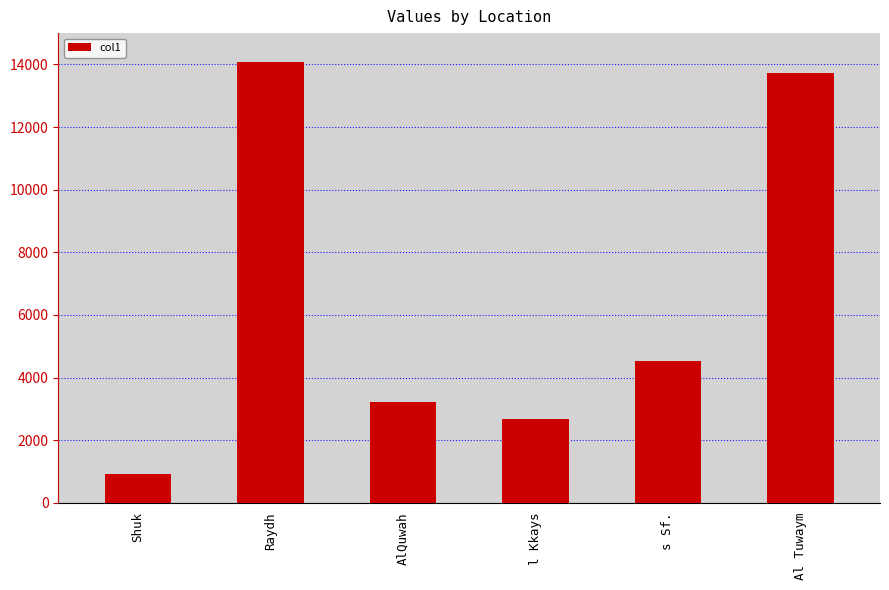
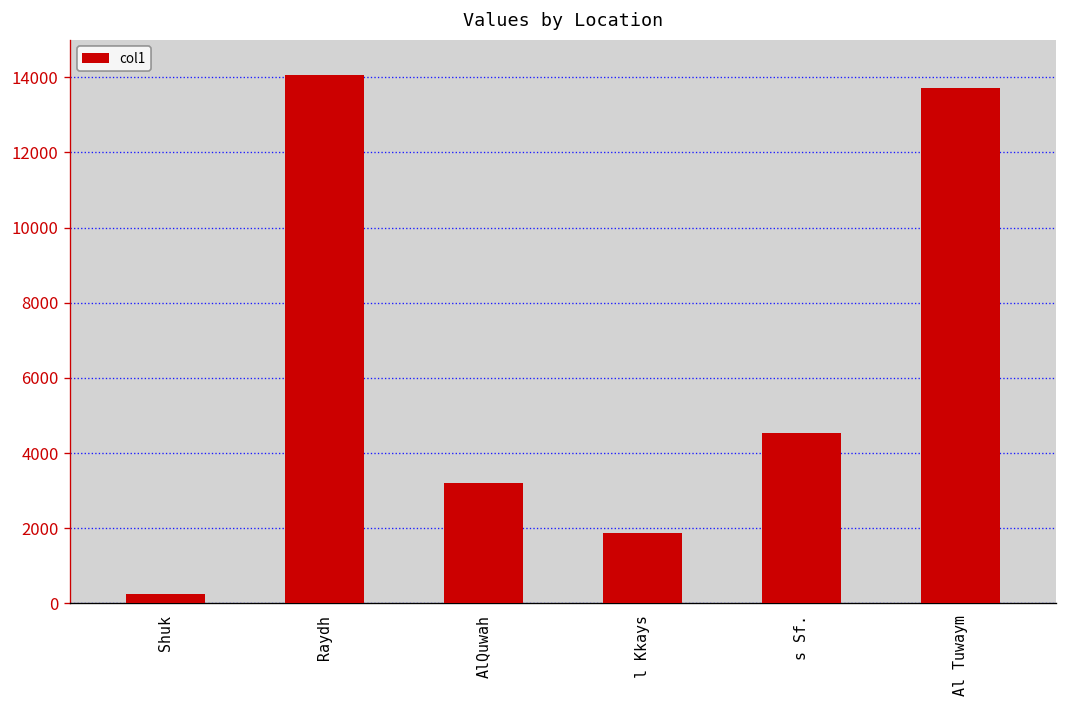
  {
-   "Shuk": 900,
+   "Shuk": 200,
    "Raydh": 14100,
    "AlQuwah": 3200,
-   "l Kkays": 2700,
+   "l Kkays": 1900,
    "s Sf.": 4500,
    "Al Tuwaym": 13700
  }
